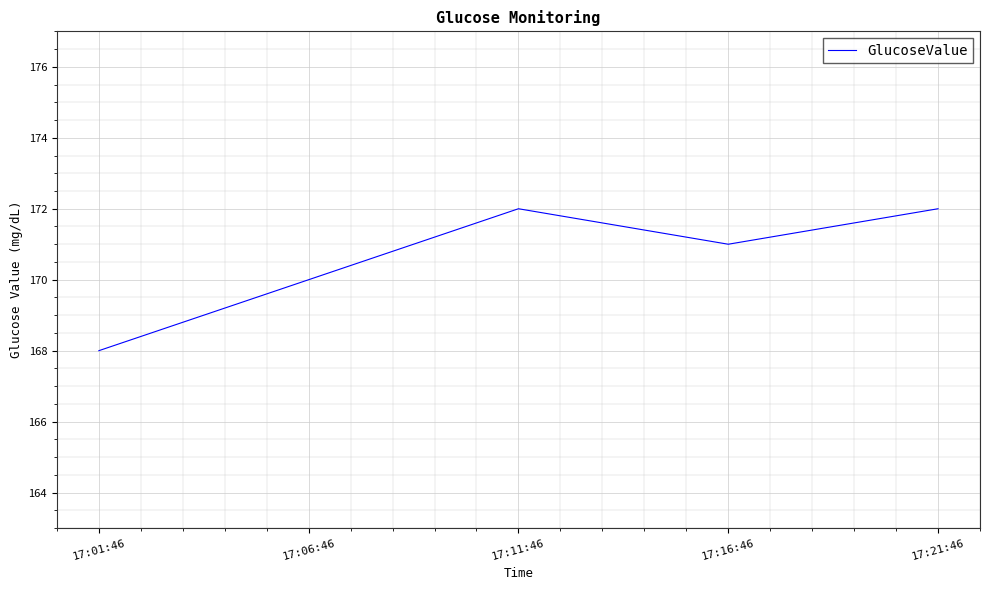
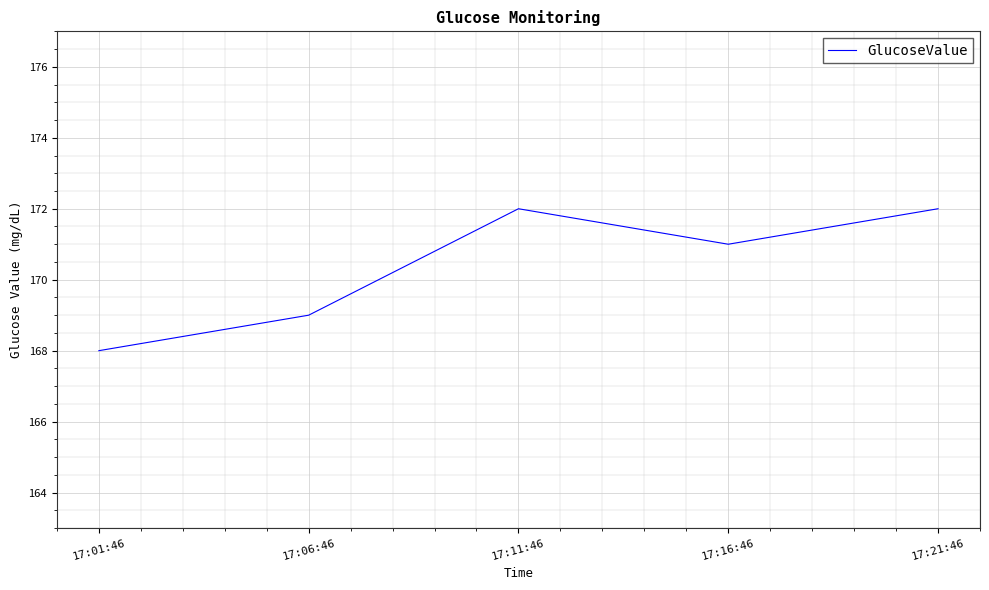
  {
    "17:01:46": 168,
-   "17:06:46": 170,
+   "17:06:46": 169,
    "17:11:46": 172,
    "17:16:46": 171,
    "17:21:46": 172
  }
